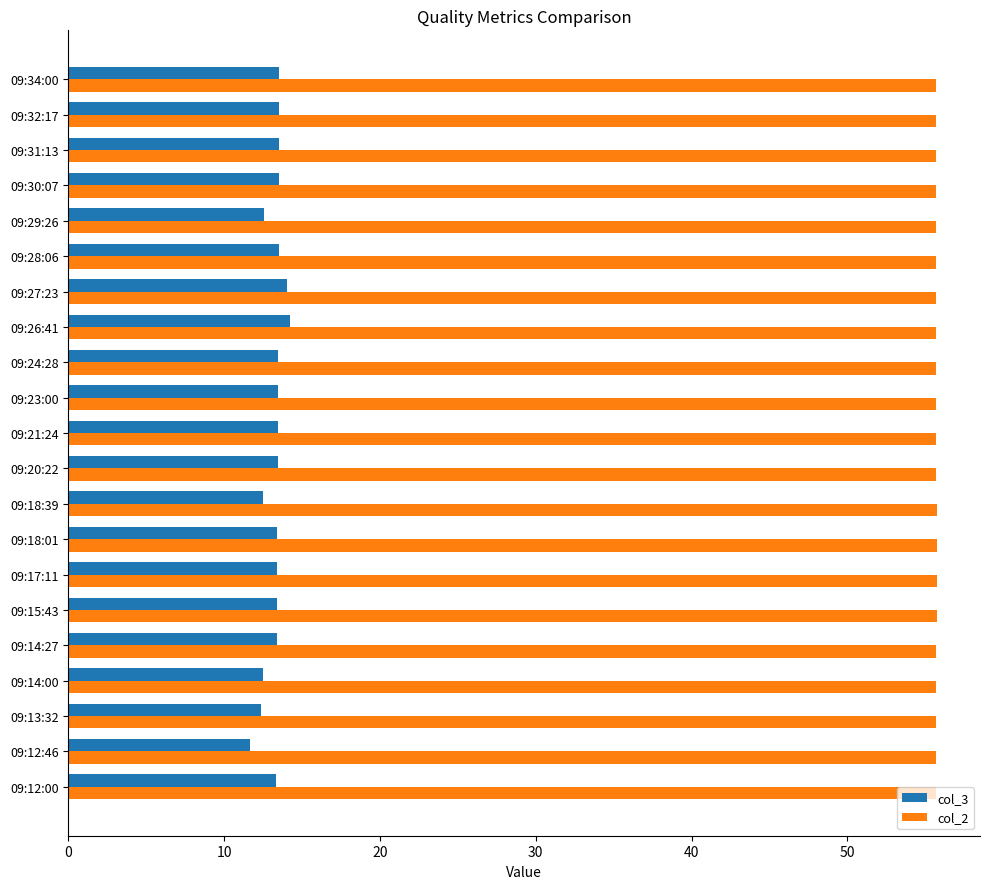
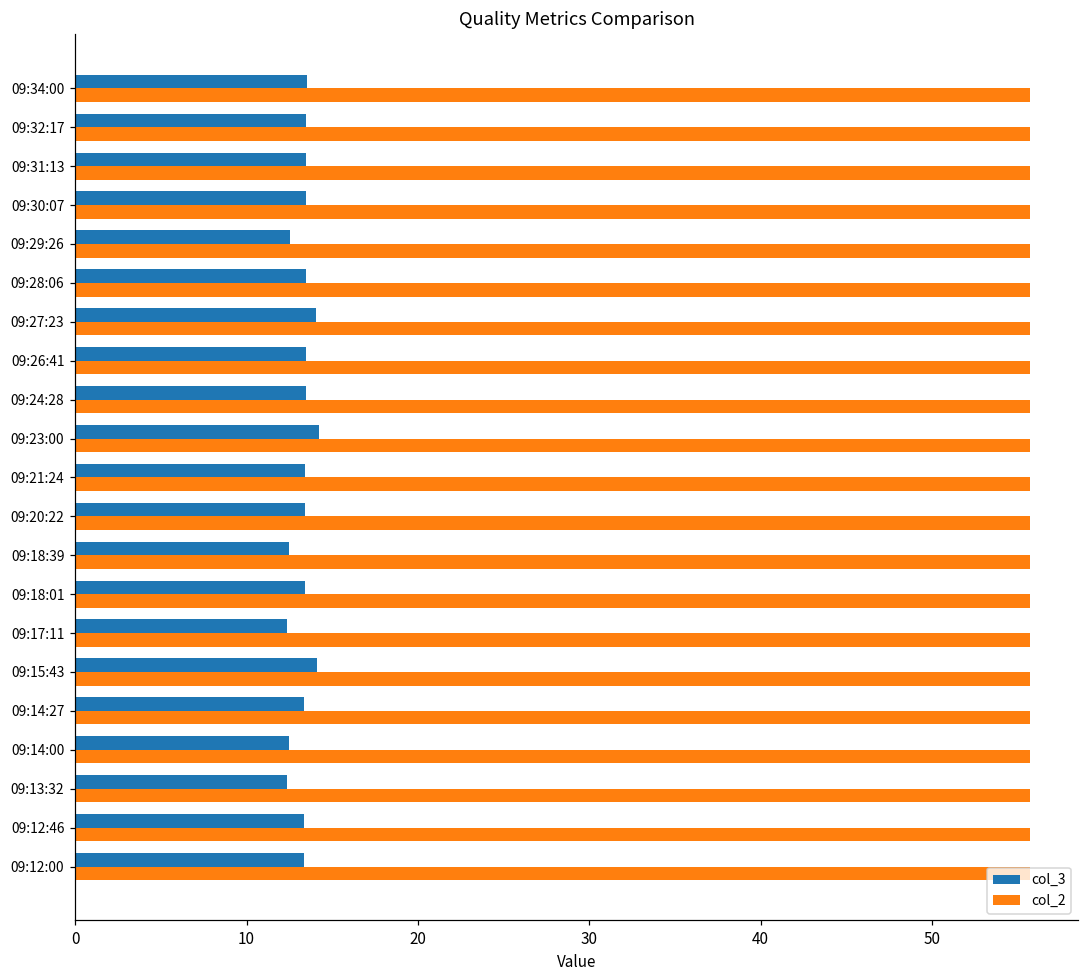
  {
    "col_3": {
      "09:34:00": 13.5,
      "09:32:17": 13.5,
      "09:31:13": 13.5,
      "09:30:07": 13.5,
      "09:29:26": 12.6,
      "09:28:06": 13.5,
      "09:27:23": 14.0,
-     "09:26:41": 14.2,
+     "09:26:41": 13.5,
      "09:24:28": 13.5,
-     "09:23:00": 13.4,
+     "09:23:00": 14.2,
      "09:21:24": 13.4,
      "09:20:22": 13.4,
      "09:18:39": 12.5,
      "09:18:01": 13.4,
-     "09:17:11": 13.4,
-     "09:15:43": 13.4,
+     "09:17:11": 12.4,
+     "09:15:43": 14.1,
      "09:14:27": 13.4,
      "09:14:00": 12.5,
      "09:13:32": 12.3,
-     "09:12:46": 11.7,
+     "09:12:46": 13.3,
      "09:12:00": 13.3
    },
    "col_2": {
      "09:34:00": 55.7,
      "09:32:17": 55.7,
      "09:31:13": 55.7,
      "09:30:07": 55.7,
      "09:29:26": 55.7,
      "09:28:06": 55.7,
      "09:27:23": 55.7,
      "09:26:41": 55.7,
      "09:24:28": 55.7,
      "09:23:00": 55.7,
      "09:21:24": 55.7,
      "09:20:22": 55.7,
      "09:18:39": 55.7,
      "09:18:01": 55.7,
      "09:17:11": 55.7,
      "09:15:43": 55.7,
      "09:14:27": 55.7,
      "09:14:00": 55.7,
      "09:13:32": 55.7,
      "09:12:46": 55.7
    }
  }
